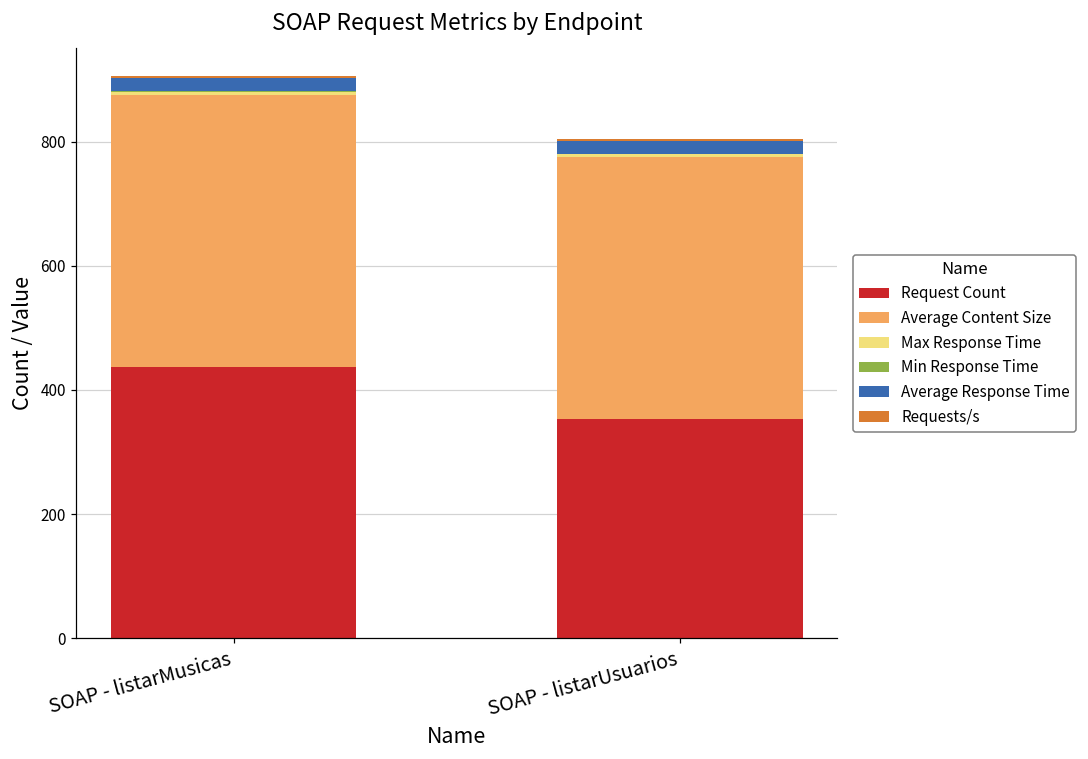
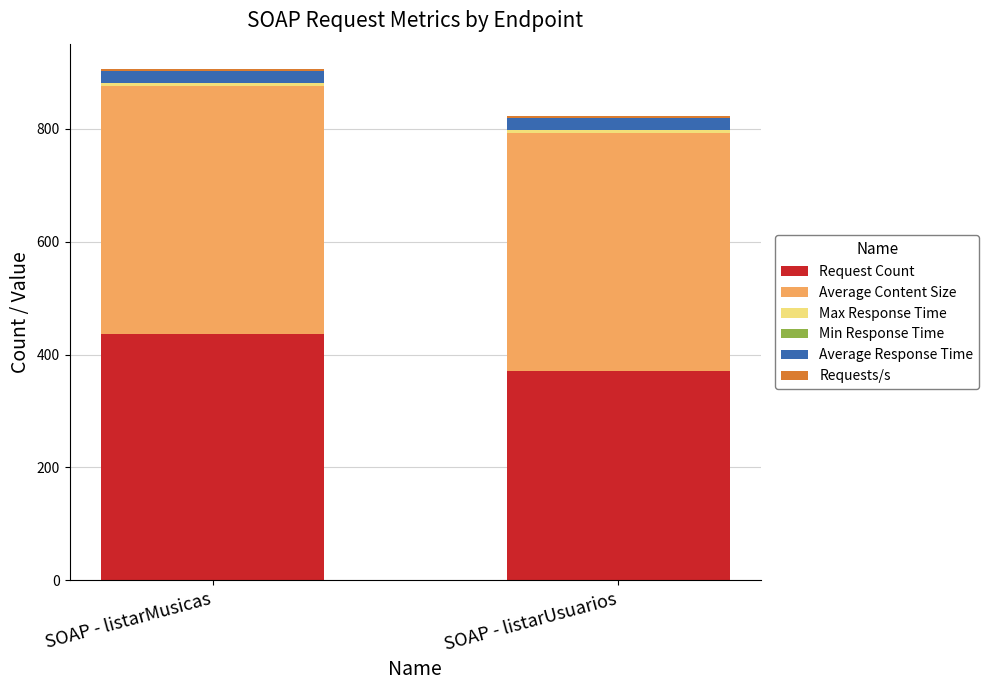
  {
    "Request Count": {
      "SOAP - listarMusicas": 440,
-     "SOAP - listarUsuarios": 350
+     "SOAP - listarUsuarios": 370
    },
    "Average Content Size": {
      "SOAP - listarMusicas": 440,
      "SOAP - listarUsuarios": 420
    },
    "Min Response Time": {
      "SOAP - listarMusicas": 10
    },
    "Average Response Time": {
      "SOAP - listarMusicas": 20,
      "SOAP - listarUsuarios": 20
    }
  }
